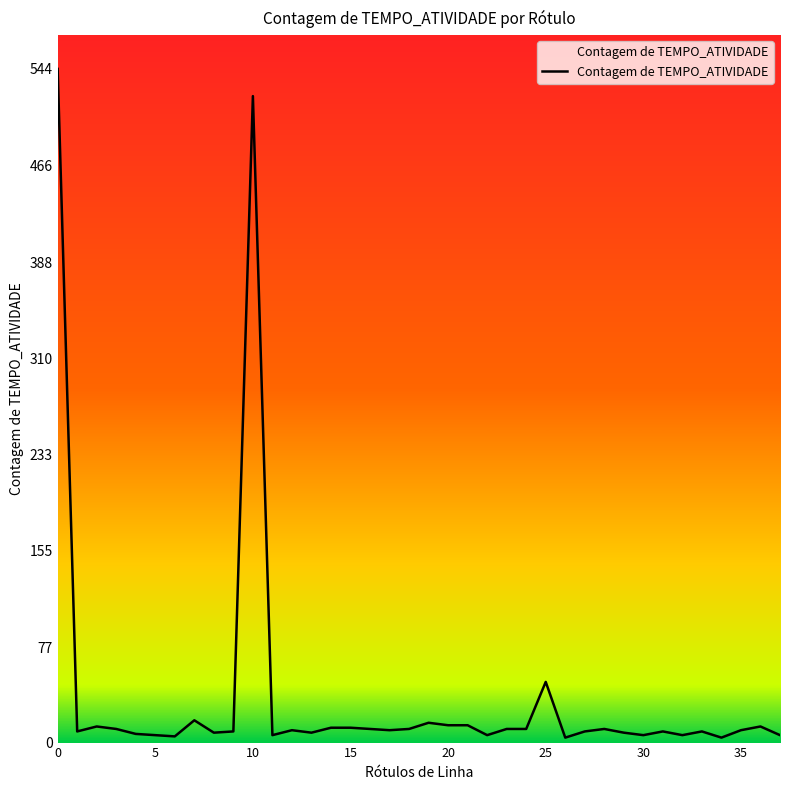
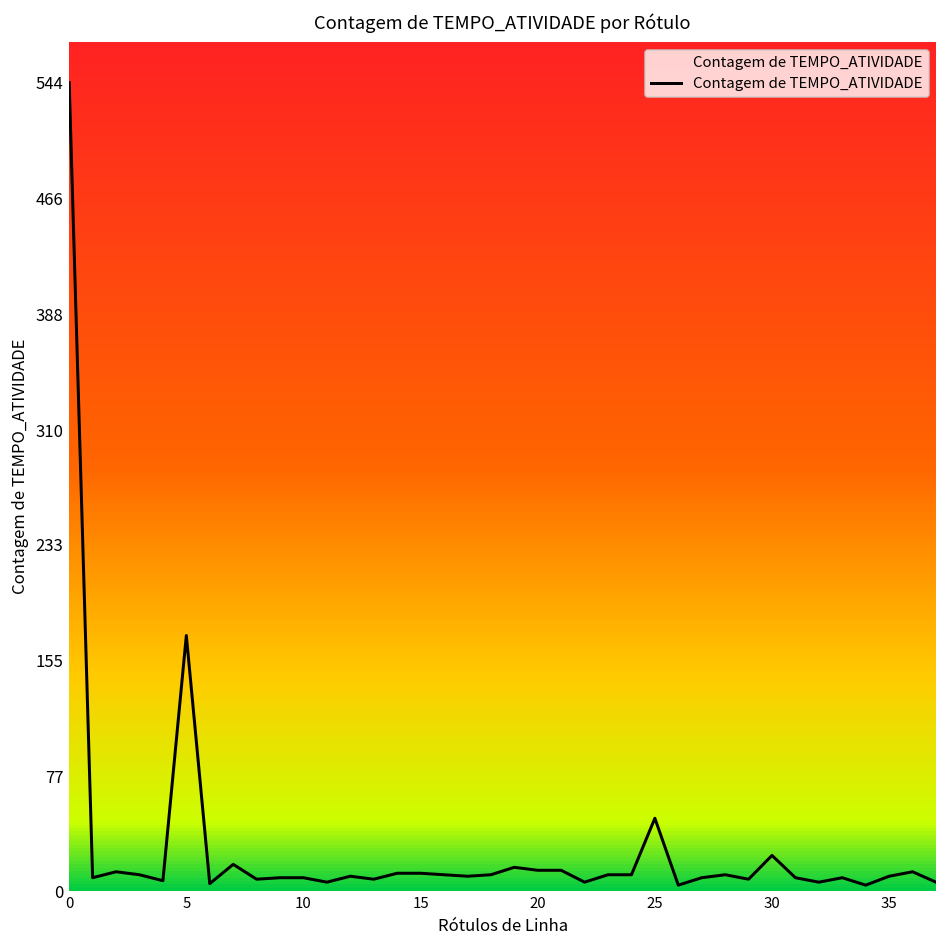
  {
    "0": 544,
-   "5": 6,
-   "10": 522,
+   "5": 172,
+   "10": 9,
    "15": 12,
    "20": 14,
    "25": 49,
-   "30": 6,
+   "30": 24,
    "35": 10
  }
